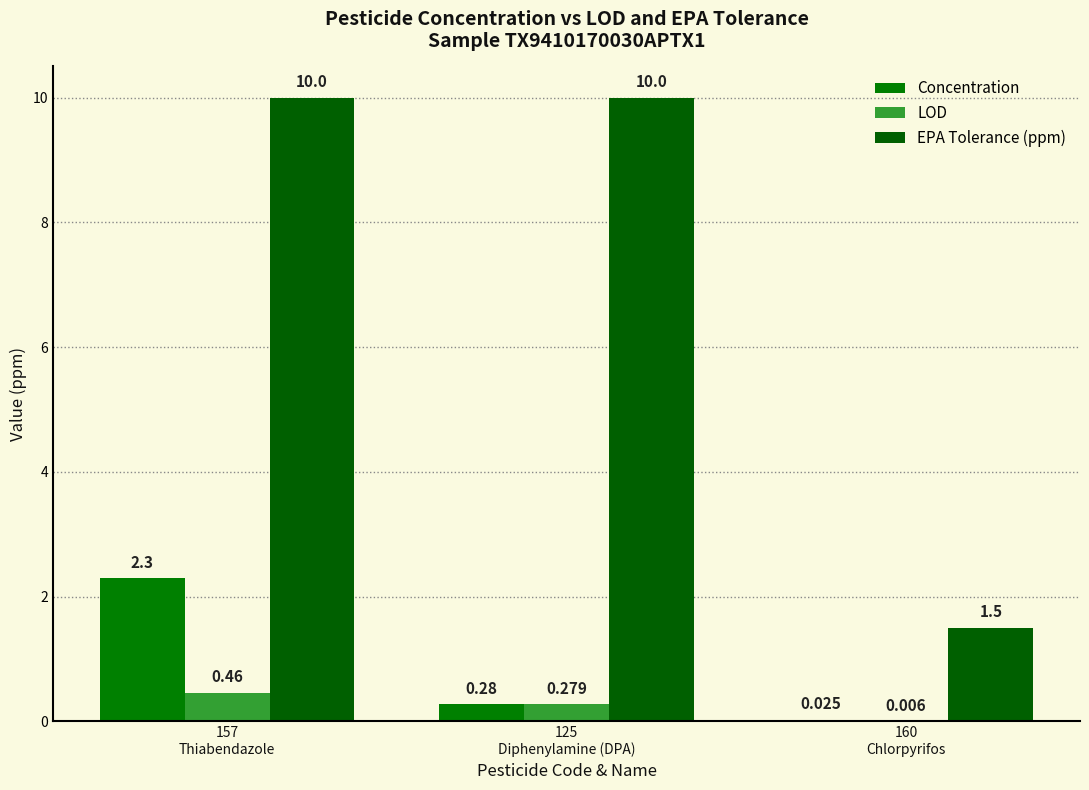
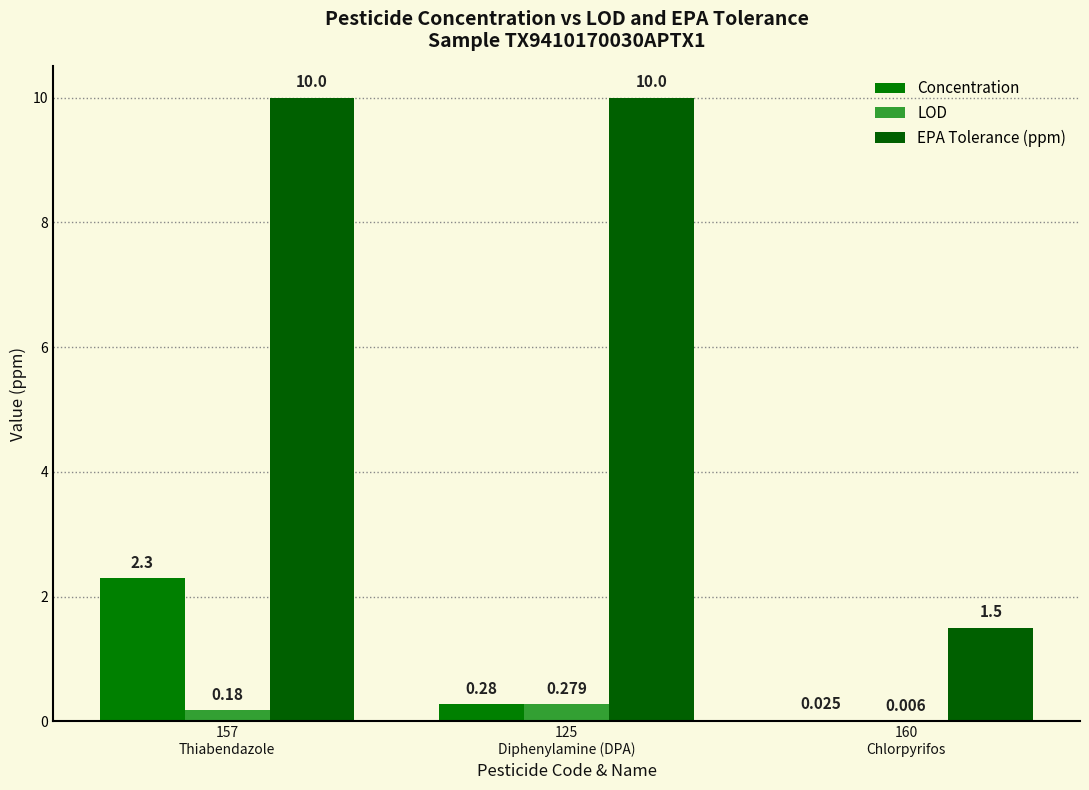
  {
    "LOD": {
-     "157 Thiabendazole": 0.46,
+     "157 Thiabendazole": 0.18,
      "125 Diphenylamine (DPA)": 0.279,
      "160 Chlorpyrifos": 0.006
    }
  }
